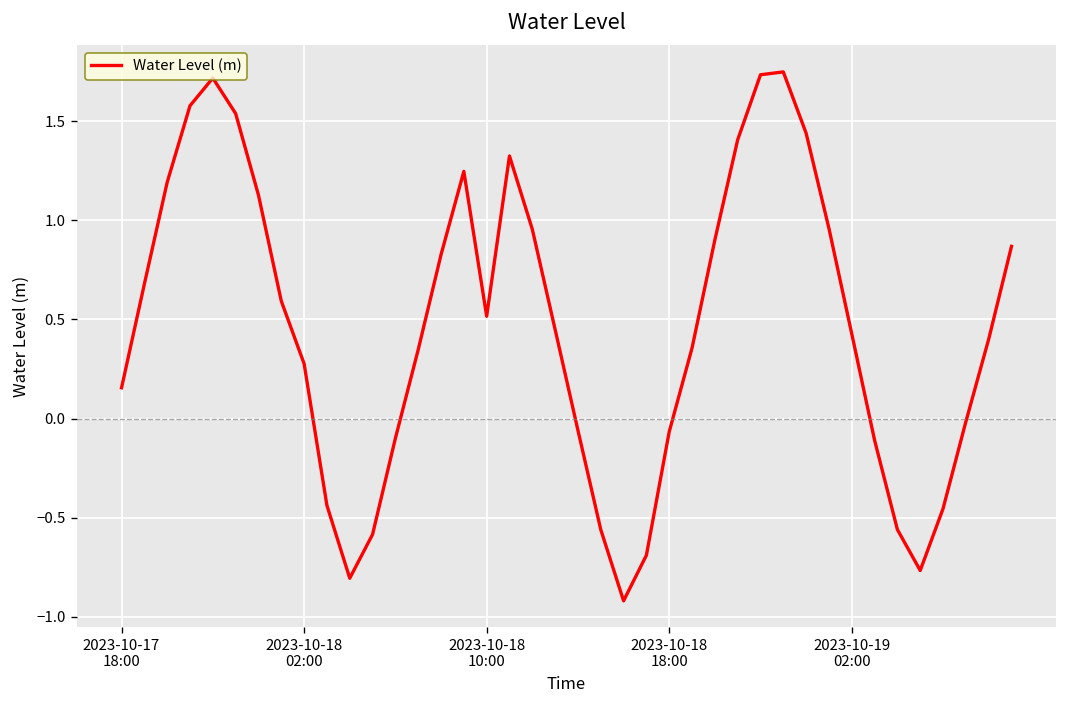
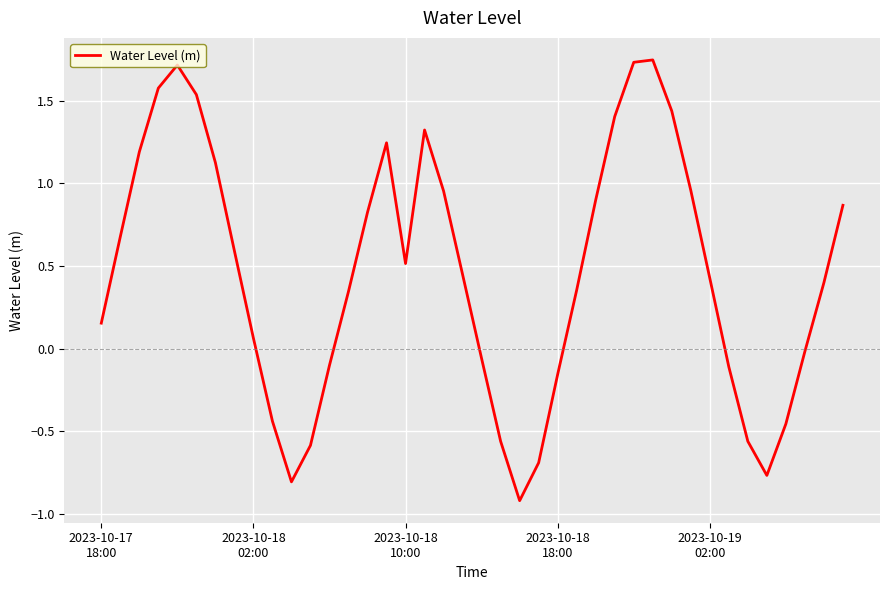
  {
    "2023-10-17 18:00": 0.16,
-   "2023-10-18 02:00": 0.28,
+   "2023-10-18 02:00": 0.06,
    "2023-10-18 10:00": 0.52,
-   "2023-10-18 18:00": -0.07,
+   "2023-10-18 18:00": -0.15,
    "2023-10-19 02:00": 0.43
  }
